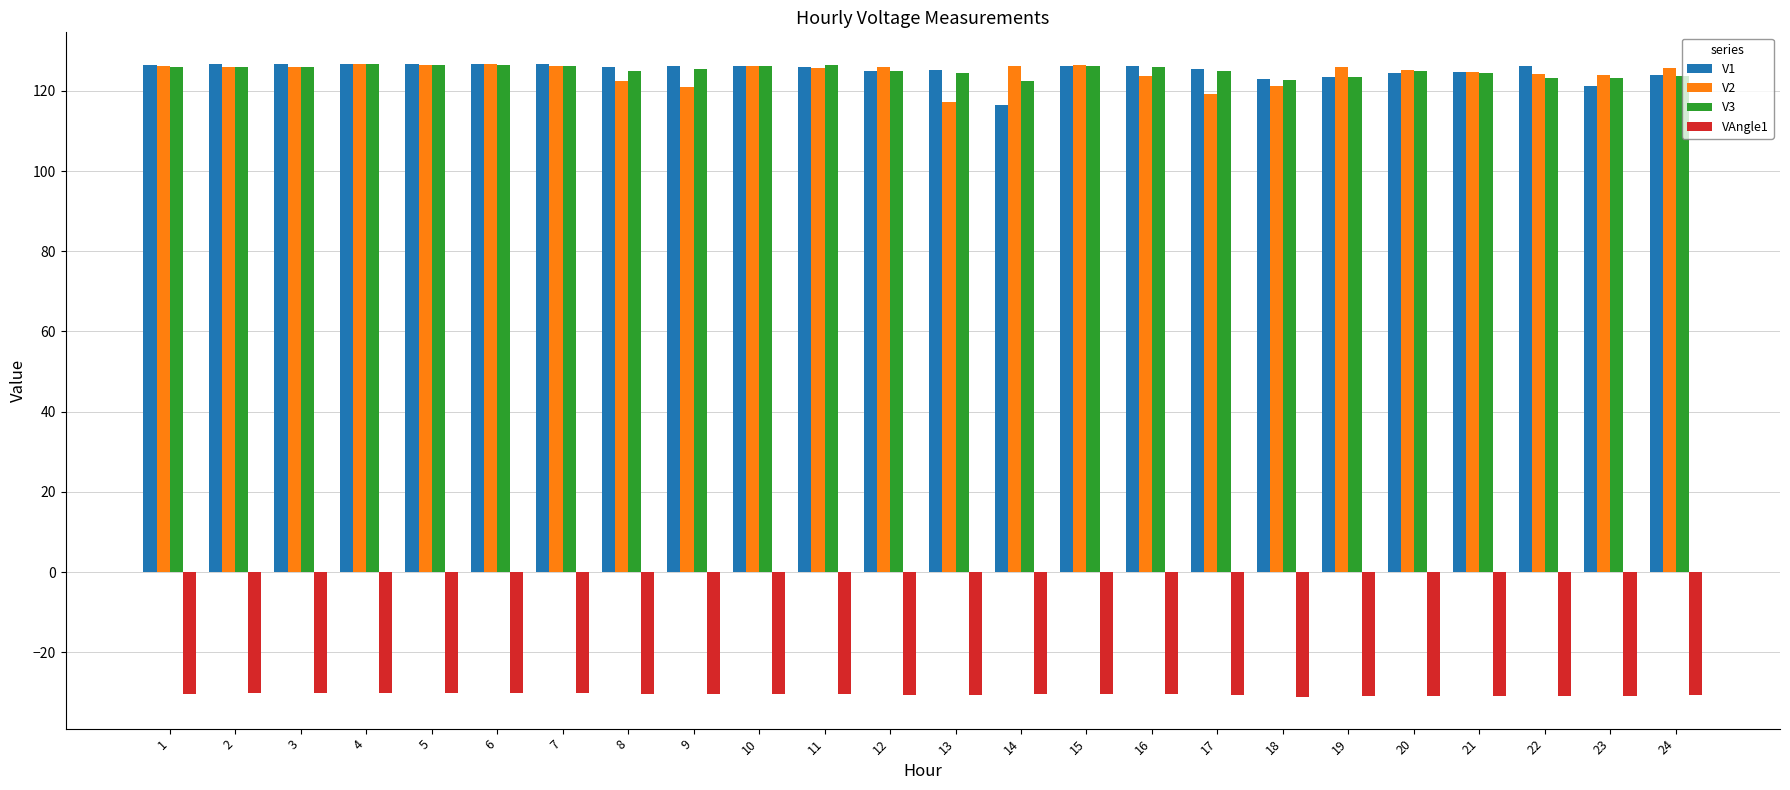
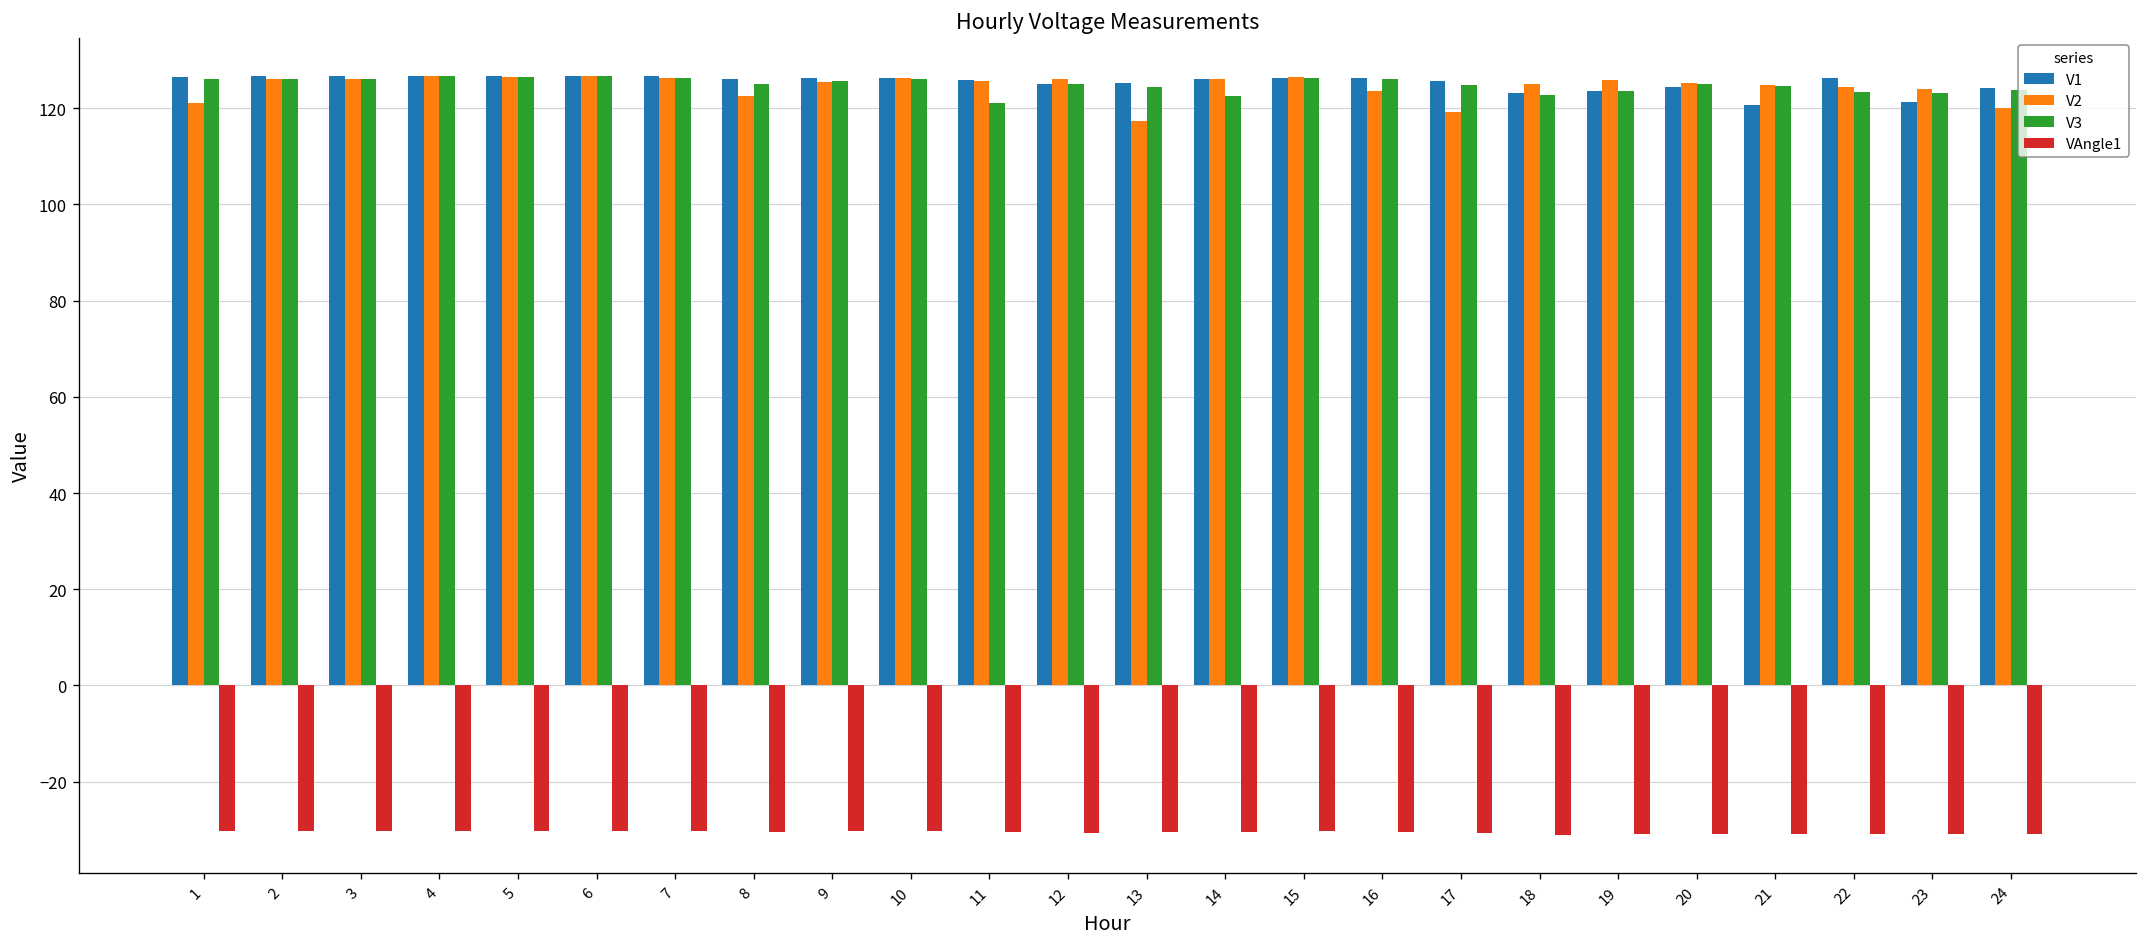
  {
    "V1": {
      "1": 126,
      "2": 127,
      "3": 127,
      "4": 127,
      "5": 127,
      "6": 127,
      "7": 127,
      "8": 126,
      "9": 126,
      "10": 126,
      "11": 126,
      "12": 125,
      "13": 125,
-     "14": 117,
+     "14": 126,
      "15": 126,
      "16": 126,
      "17": 126,
      "18": 123,
      "19": 124,
      "20": 124,
-     "21": 125,
+     "21": 121,
      "22": 126,
      "23": 121,
      "24": 124
    },
    "V2": {
-     "1": 126,
+     "1": 121,
      "2": 126,
      "3": 126,
      "4": 127,
      "5": 127,
      "6": 127,
      "7": 126,
      "8": 122,
-     "9": 121,
+     "9": 125,
      "10": 126,
      "11": 126,
      "12": 126,
      "13": 117,
      "14": 126,
      "15": 127,
      "16": 124,
      "17": 119,
-     "18": 121,
+     "18": 125,
      "19": 126,
      "20": 125,
      "21": 125,
      "22": 124,
      "23": 124,
-     "24": 126
+     "24": 120
    },
    "V3": {
      "1": 126,
      "2": 126,
      "3": 126,
      "4": 127,
      "5": 127,
      "6": 127,
      "7": 126,
      "8": 125,
      "9": 126,
      "10": 126,
-     "11": 126,
+     "11": 121,
      "12": 125,
      "13": 124,
      "14": 122,
      "15": 126,
      "16": 126,
      "17": 125,
      "18": 123,
      "19": 124,
      "20": 125,
      "21": 125,
      "22": 123,
      "23": 123
    },
    "VAngle1": {
      "1": -30,
      "2": -30,
      "3": -30,
      "4": -30,
      "5": -30,
      "6": -30,
      "7": -30,
      "8": -30,
      "9": -30,
      "10": -30,
      "11": -31,
      "12": -31,
      "13": -31,
      "14": -30,
      "15": -30,
      "16": -30,
      "17": -31,
      "18": -31,
      "19": -31,
      "20": -31,
      "21": -31,
      "22": -31,
      "23": -31,
      "24": -31
    }
  }
